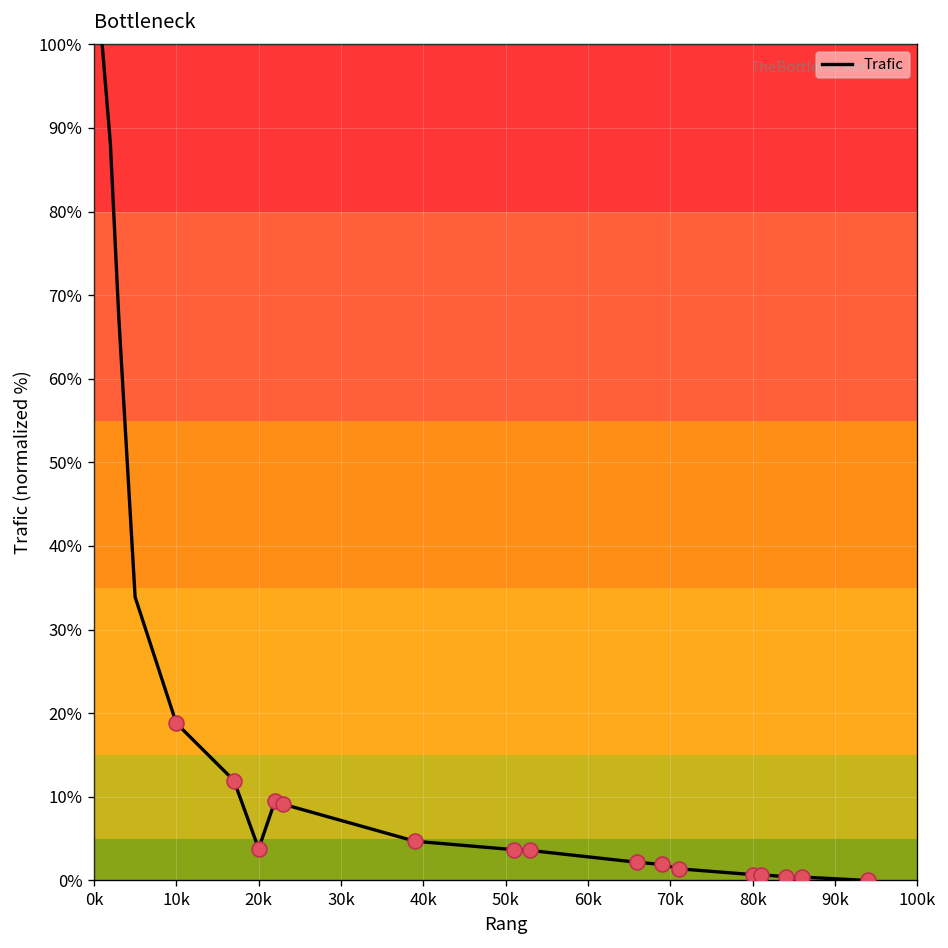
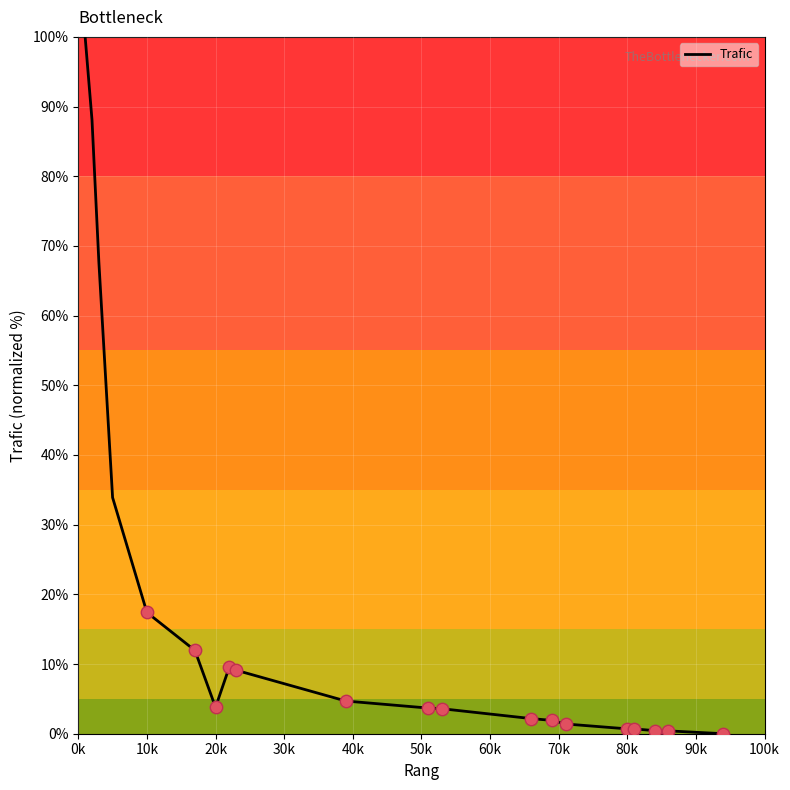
  {
    "Trafic": {
-     "10k": "19%"
+     "10k": "17%"
    }
  }
